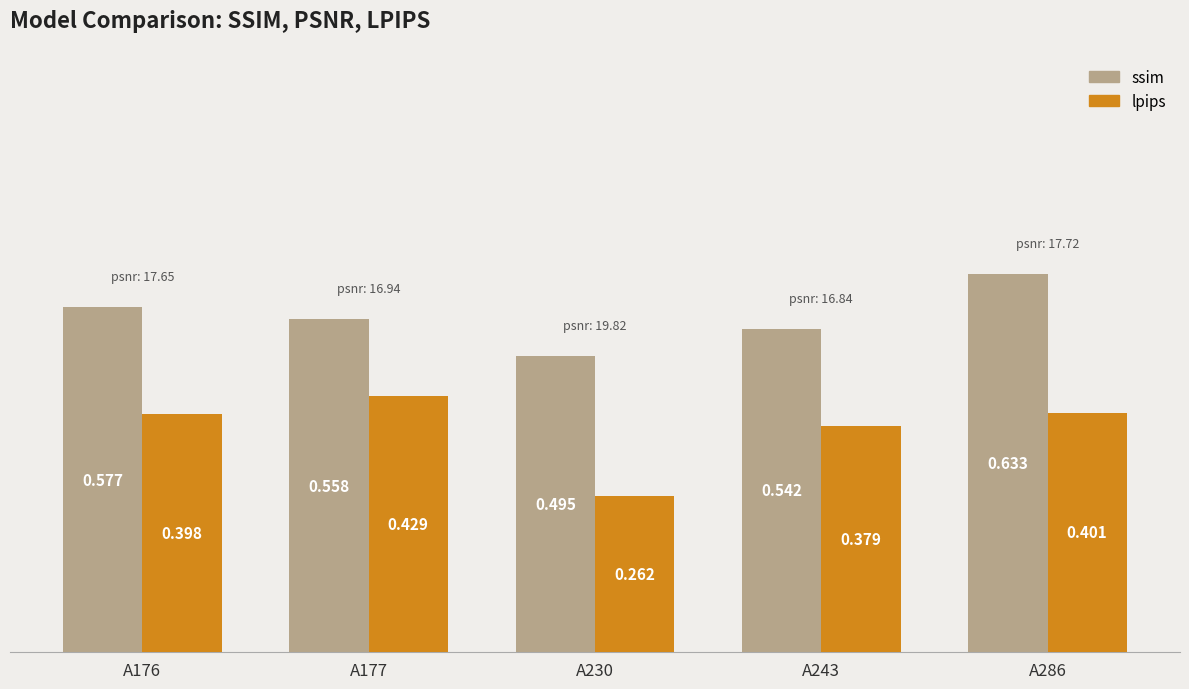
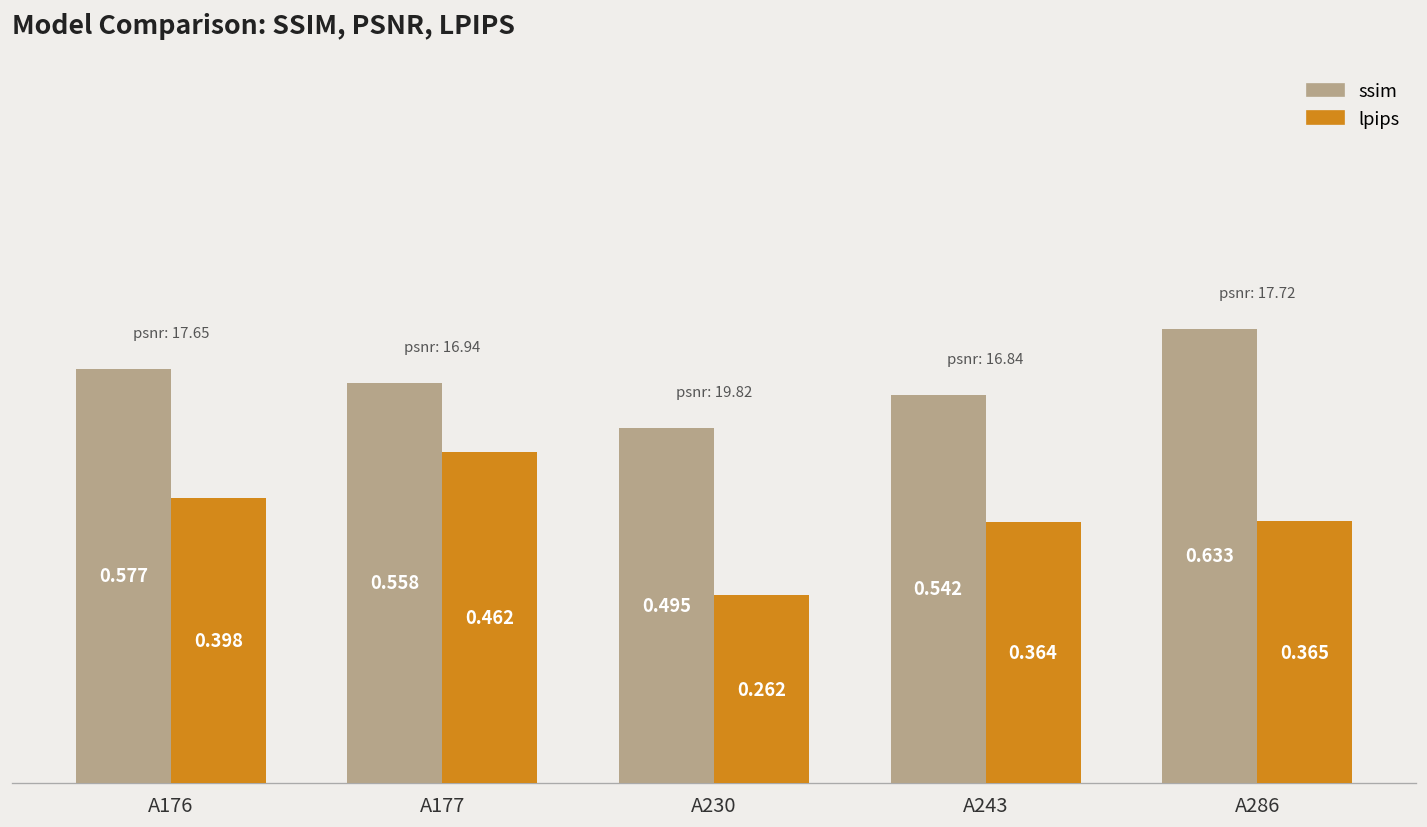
  {
    "ssim": {
      "A176": 0.577,
      "A177": 0.558,
      "A230": 0.495,
      "A243": 0.542,
      "A286": 0.633
    },
    "lpips": {
      "A176": 0.398,
-     "A177": 0.429,
+     "A177": 0.462,
      "A230": 0.262,
-     "A243": 0.379,
-     "A286": 0.401
+     "A243": 0.364,
+     "A286": 0.365
    }
  }
